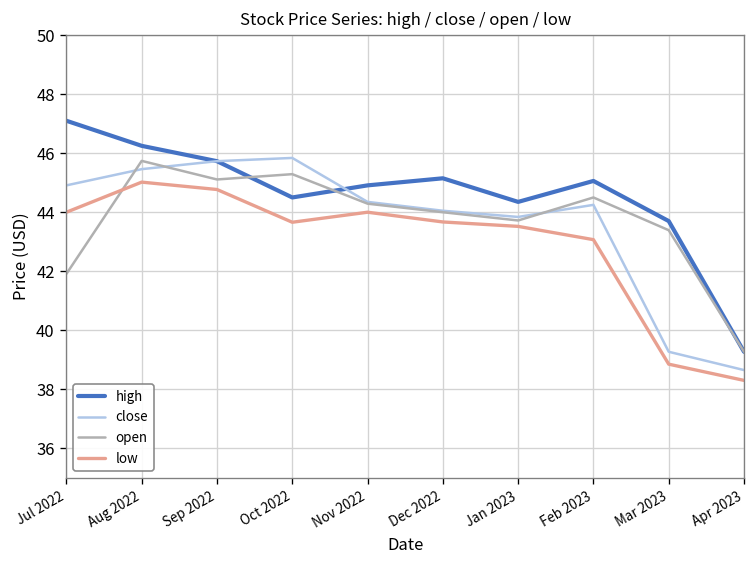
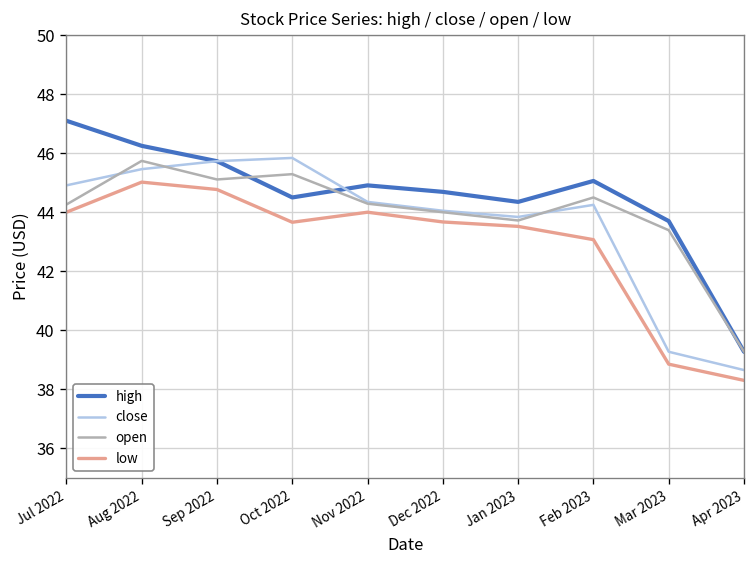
  {
    "high": {
      "Jul 2022": 47.1,
      "Aug 2022": 46.3,
      "Oct 2022": 44.5,
      "Nov 2022": 44.9,
-     "Dec 2022": 45.2,
+     "Dec 2022": 44.7,
      "Jan 2023": 44.4,
      "Feb 2023": 45.1,
      "Mar 2023": 43.7
    },
    "close": {
      "Jul 2022": 44.9,
      "Aug 2022": 45.5,
      "Oct 2022": 45.8,
      "Jan 2023": 43.8,
      "Feb 2023": 44.3,
      "Mar 2023": 39.3,
      "Apr 2023": 38.7
    },
    "open": {
-     "Jul 2022": 41.9,
+     "Jul 2022": 44.3,
      "Aug 2022": 45.7,
      "Sep 2022": 45.1,
      "Oct 2022": 45.3,
      "Jan 2023": 43.7,
      "Feb 2023": 44.5,
      "Mar 2023": 43.4
    },
    "low": {
      "Jul 2022": 44.0,
      "Aug 2022": 45.0,
      "Sep 2022": 44.8,
      "Oct 2022": 43.7,
      "Nov 2022": 44.0,
      "Dec 2022": 43.7,
      "Jan 2023": 43.5,
      "Feb 2023": 43.1,
      "Mar 2023": 38.9,
      "Apr 2023": 38.3
    }
  }
